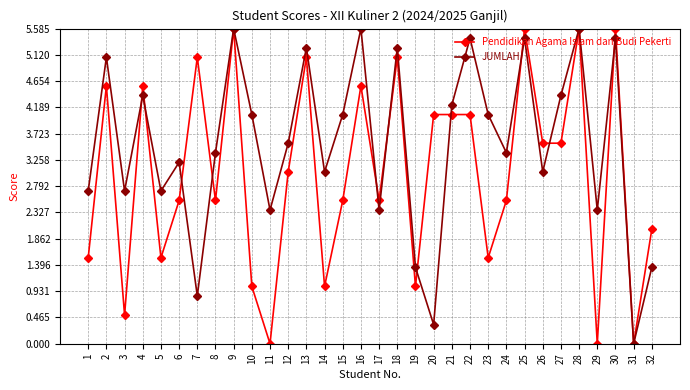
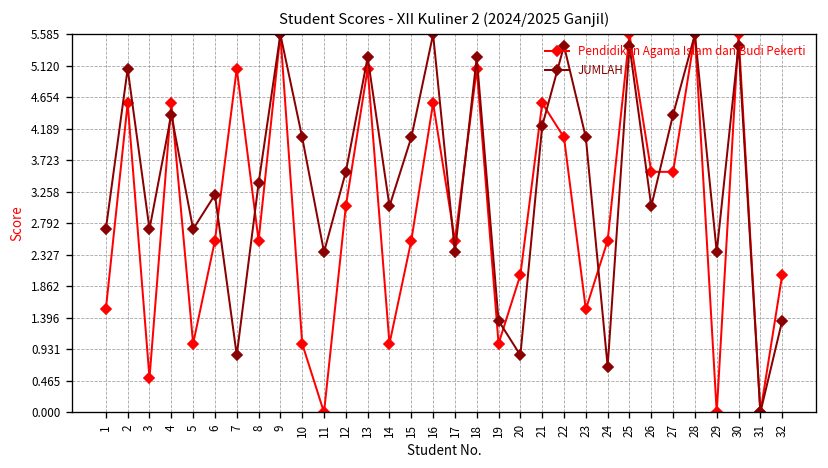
  {
    "Pendidikan Agama Islam dan Budi Pekerti": {
      "1": 1.5,
      "2": 4.6,
      "3": 0.5,
      "4": 4.6,
-     "5": 1.5,
+     "5": 1.0,
      "6": 2.5,
      "7": 5.1,
      "8": 2.5,
      "10": 1.0,
      "11": 0.0,
      "12": 3.0,
      "13": 5.1,
      "14": 1.0,
      "15": 2.5,
      "16": 4.6,
      "17": 2.5,
      "18": 5.1,
      "19": 1.0,
-     "20": 4.1,
-     "21": 4.1,
+     "20": 2.0,
+     "21": 4.6,
      "22": 4.1,
      "23": 1.5,
      "24": 2.5,
      "25": 5.6,
      "26": 3.6,
      "27": 3.6,
      "29": 0.0,
      "30": 5.6,
      "32": 2.0
    },
    "JUMLAH": {
      "1": 2.7,
      "2": 5.1,
      "3": 2.7,
      "4": 4.4,
      "5": 2.7,
      "6": 3.2,
      "7": 0.8,
      "8": 3.4,
      "10": 4.1,
      "11": 2.4,
      "12": 3.6,
      "13": 5.2,
      "14": 3.0,
      "15": 4.1,
      "16": 5.6,
      "17": 2.4,
      "18": 5.2,
      "19": 1.4,
-     "20": 0.3,
+     "20": 0.8,
      "21": 4.2,
      "22": 5.4,
      "23": 4.1,
-     "24": 3.4,
+     "24": 0.7,
      "25": 5.4,
      "26": 3.0,
      "27": 4.4,
      "29": 2.4,
      "30": 5.4,
      "32": 1.4
    }
  }
